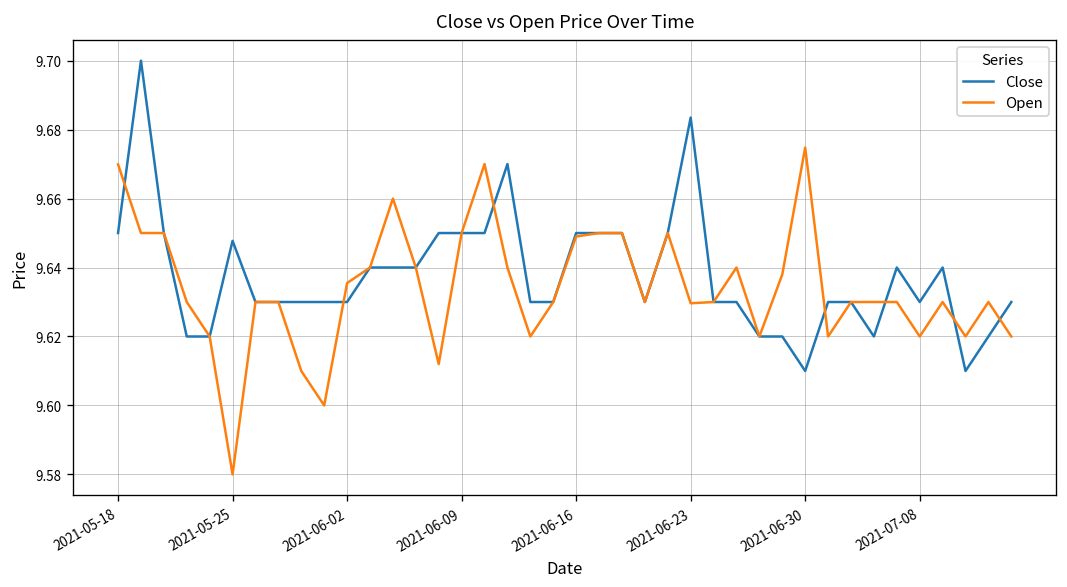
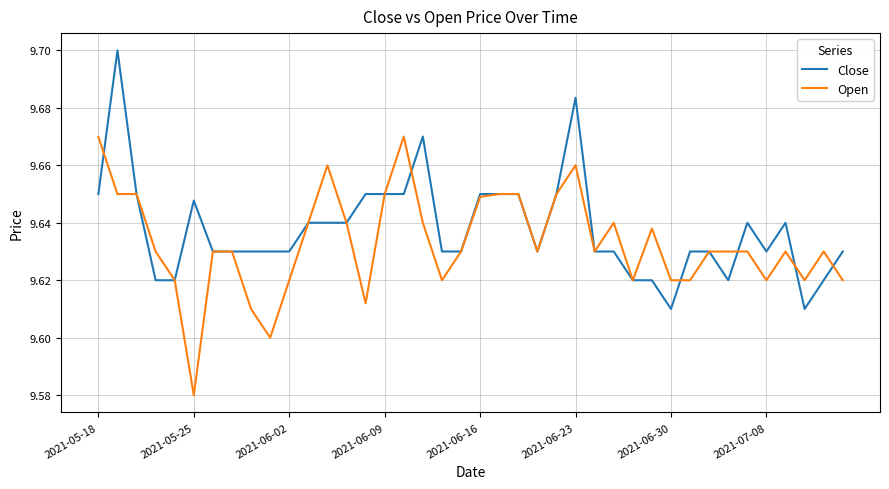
  {
    "Close": {
      "2021-05-18": 9.650,
      "2021-05-25": 9.648,
      "2021-06-02": 9.630,
      "2021-06-16": 9.650,
      "2021-06-23": 9.683,
      "2021-06-30": 9.610,
      "2021-07-08": 9.630
    },
    "Open": {
      "2021-05-18": 9.670,
      "2021-05-25": 9.580,
-     "2021-06-02": 9.635,
+     "2021-06-02": 9.620,
      "2021-06-16": 9.649,
-     "2021-06-23": 9.630,
-     "2021-06-30": 9.675,
+     "2021-06-23": 9.660,
+     "2021-06-30": 9.620,
      "2021-07-08": 9.620
    }
  }
